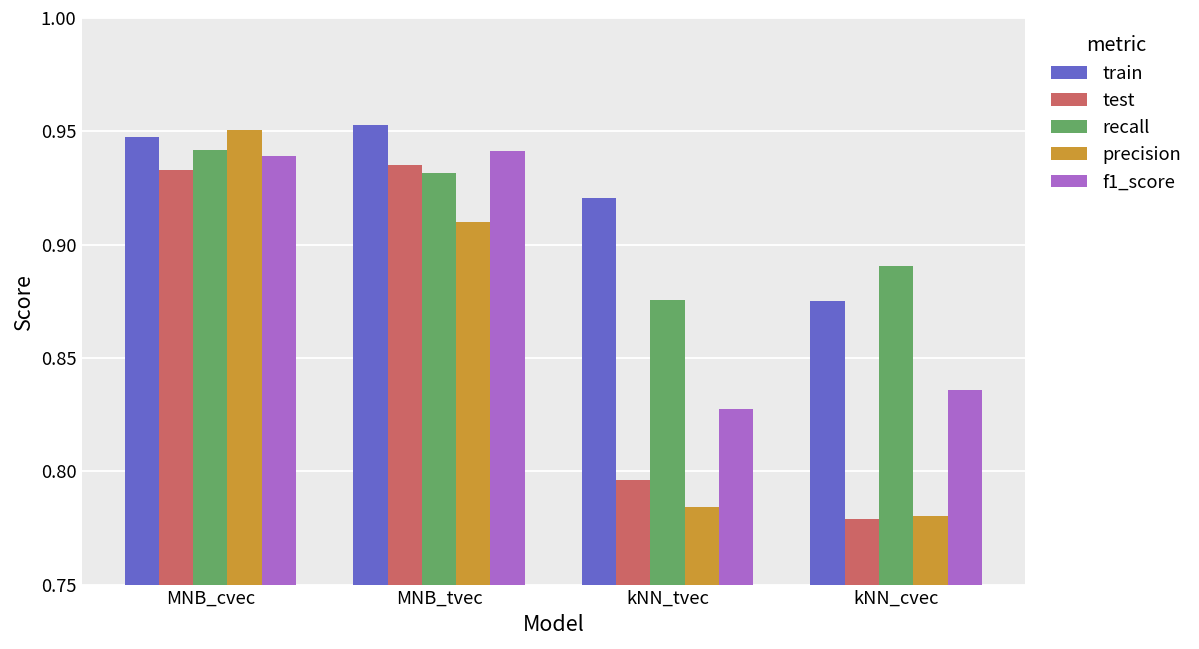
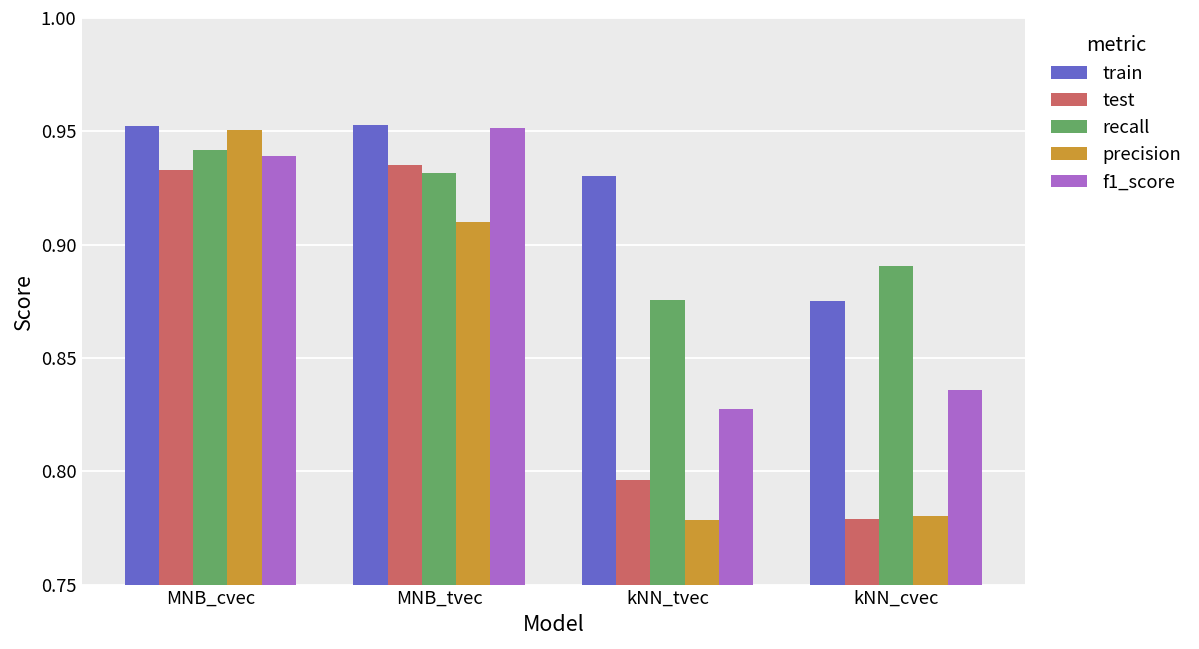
  {
    "train": {
-     "MNB_cvec": 0.948,
+     "MNB_cvec": 0.952,
      "MNB_tvec": 0.953,
-     "kNN_tvec": 0.921,
+     "kNN_tvec": 0.931,
      "kNN_cvec": 0.875
    },
    "test": {
      "MNB_cvec": 0.933,
      "MNB_tvec": 0.935,
      "kNN_tvec": 0.796,
      "kNN_cvec": 0.779
    },
    "recall": {
      "MNB_cvec": 0.942,
      "MNB_tvec": 0.932,
      "kNN_tvec": 0.876,
      "kNN_cvec": 0.890
    },
    "precision": {
      "MNB_cvec": 0.951,
      "MNB_tvec": 0.910,
-     "kNN_tvec": 0.784,
+     "kNN_tvec": 0.778,
      "kNN_cvec": 0.780
    },
    "f1_score": {
      "MNB_cvec": 0.939,
-     "MNB_tvec": 0.941,
+     "MNB_tvec": 0.951,
      "kNN_tvec": 0.827,
      "kNN_cvec": 0.836
    }
  }
